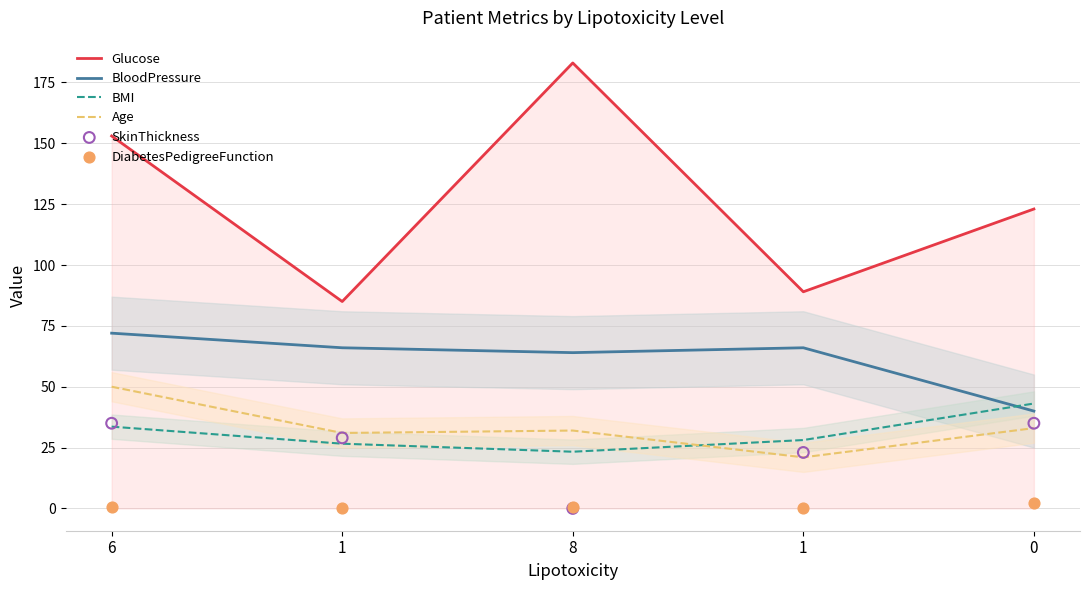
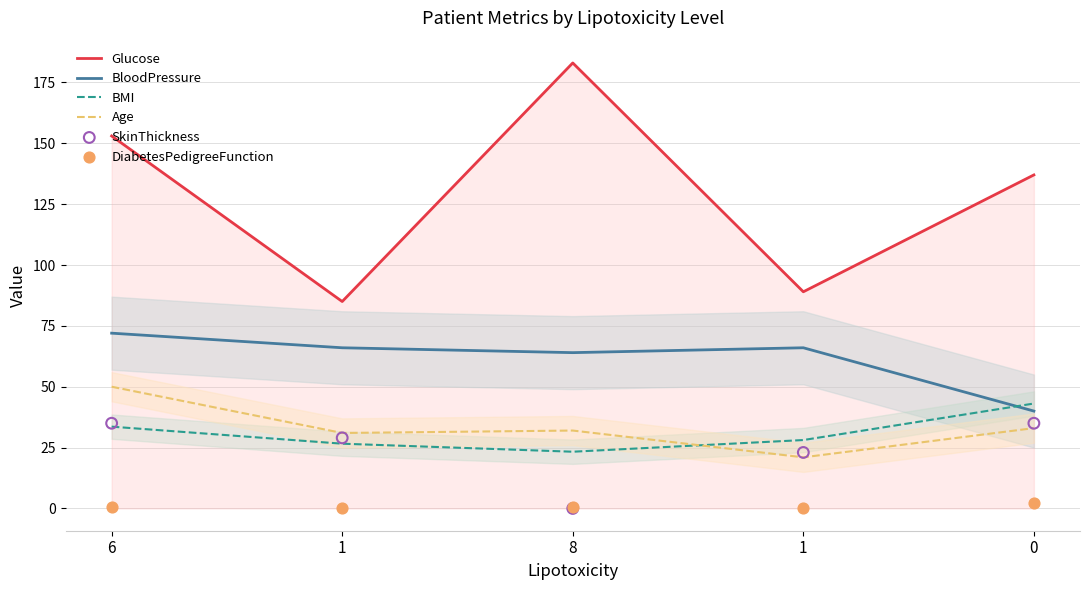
  {
    "Glucose": {
      "6": 153,
      "8": 183,
-     "0": 123
+     "0": 137
    }
  }
